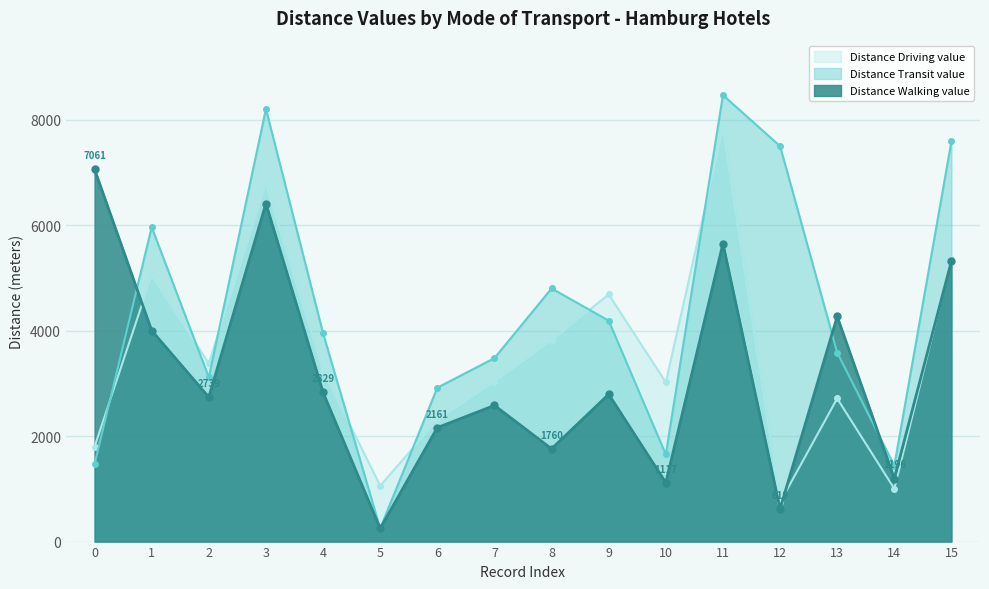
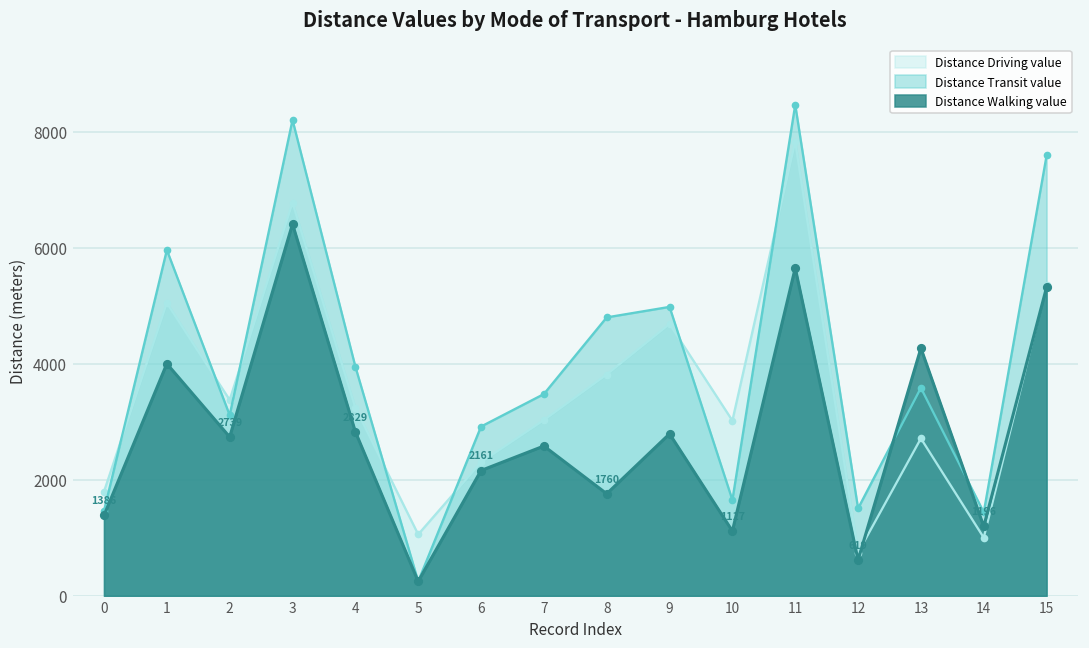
  {
    "Distance Driving value": {
      "0": 1800,
      "1": 5100,
      "2": 3400,
      "3": 6800,
      "5": 1100,
      "7": 3000,
      "8": 3800,
      "9": 4700,
      "10": 3000,
      "11": 7800,
      "12": 700,
      "13": 2700,
      "14": 1000
    },
    "Distance Transit value": {
      "0": 1500,
      "1": 6000,
      "2": 3100,
      "3": 8200,
      "4": 4000,
      "6": 2900,
      "7": 3500,
      "8": 4800,
-     "9": 4200,
+     "9": 5000,
      "10": 1700,
      "11": 8500,
-     "12": 7500,
+     "12": 1500,
      "13": 3600,
      "14": 1400,
      "15": 7600
    },
    "Distance Walking value": {
-     "0": 7061,
+     "0": 1386,
      "4": 2829,
      "8": 1760
    }
  }
